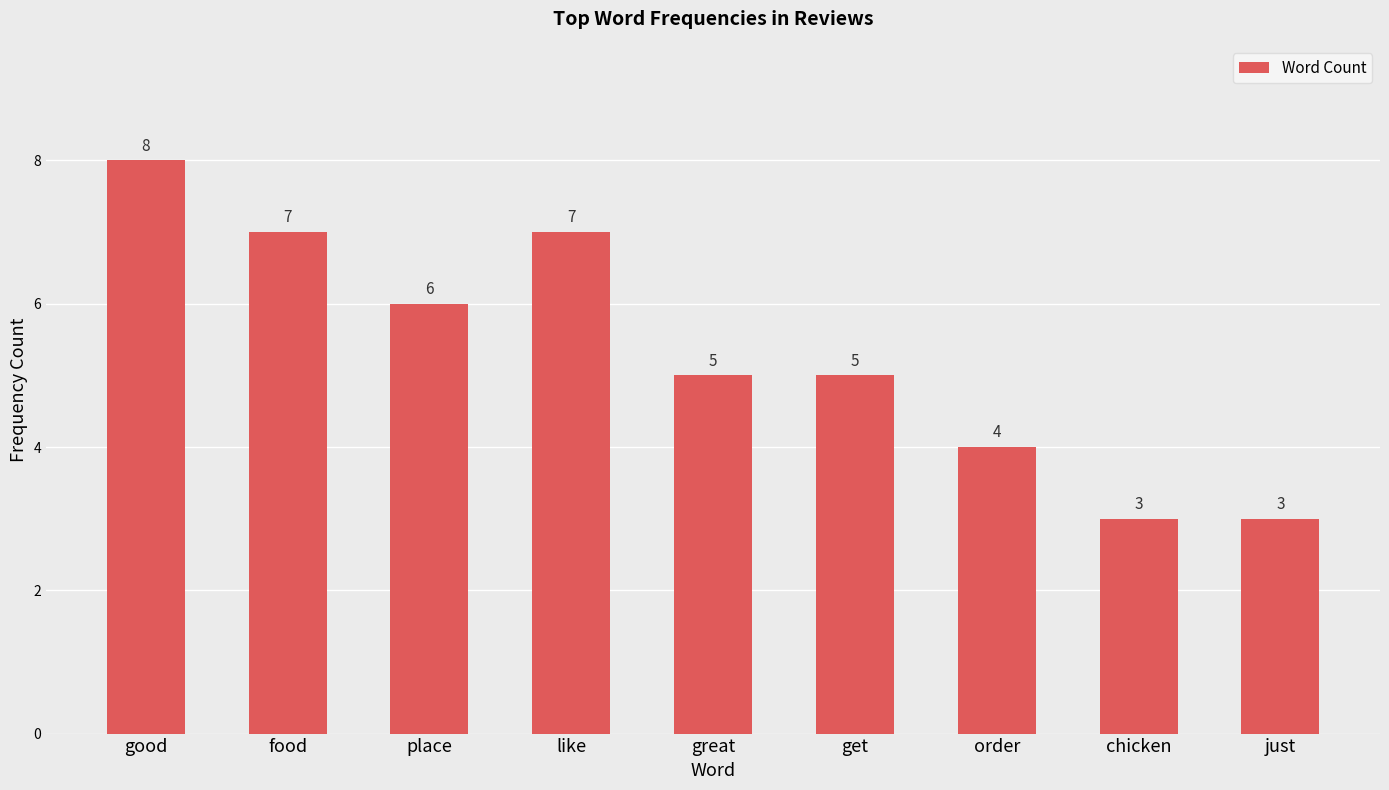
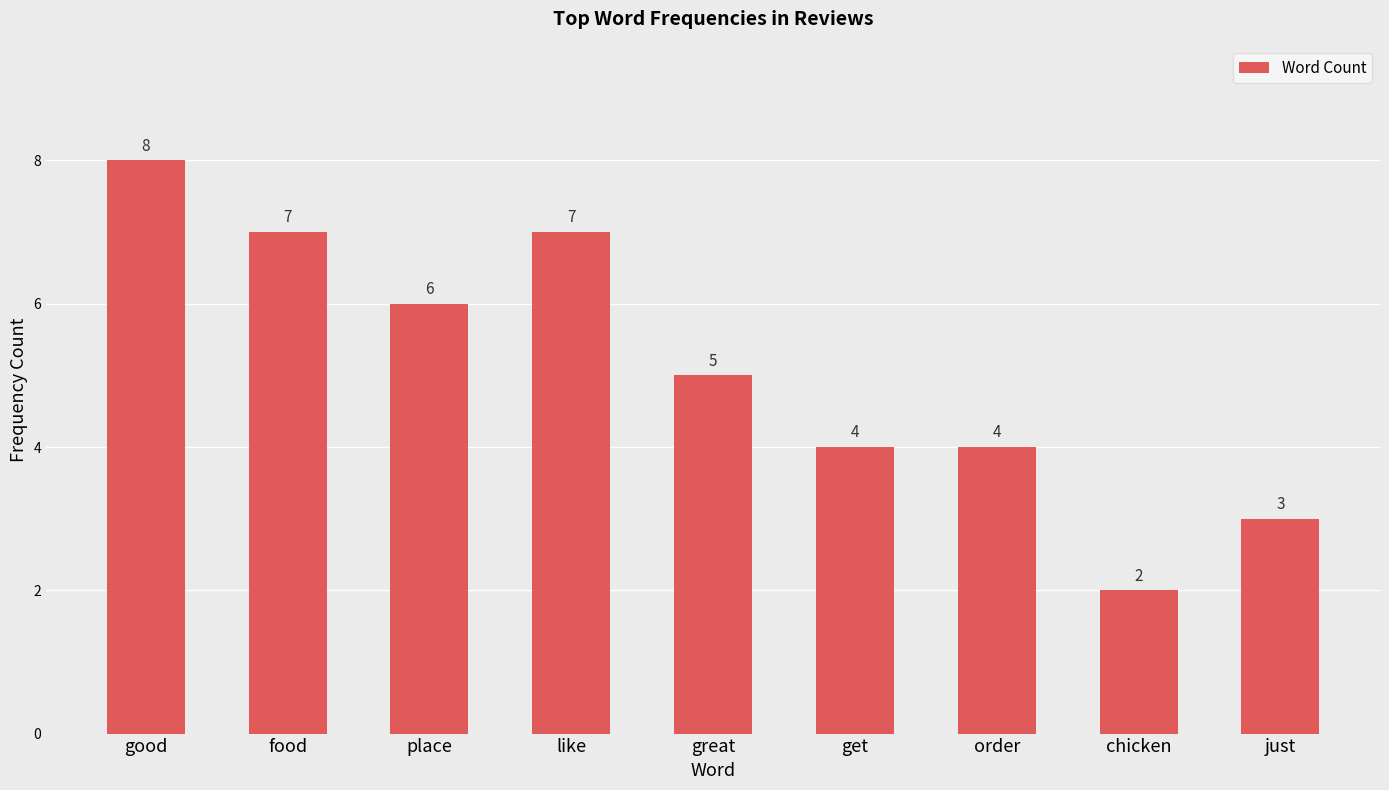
  {
    "good": 8,
    "food": 7,
    "place": 6,
    "like": 7,
    "great": 5,
-   "get": 5,
+   "get": 4,
    "order": 4,
-   "chicken": 3,
+   "chicken": 2,
    "just": 3
  }
